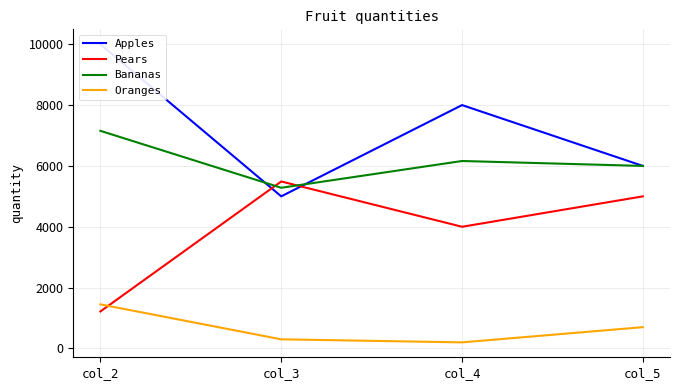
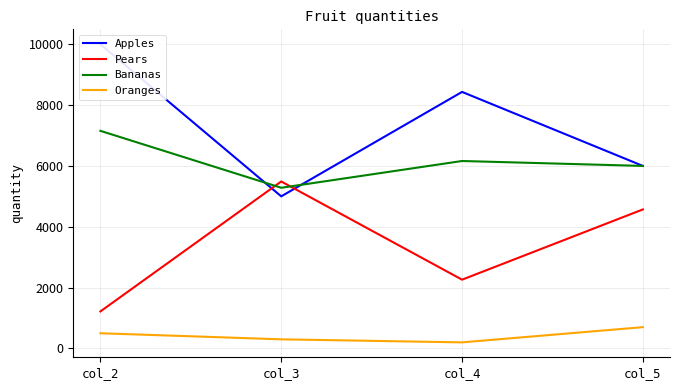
  {
    "Apples": {
      "col_3": 5000,
-     "col_4": 8000
+     "col_4": 8400
    },
    "Pears": {
      "col_2": 1200,
      "col_3": 5500,
-     "col_4": 4000,
-     "col_5": 5000
+     "col_4": 2300,
+     "col_5": 4600
    },
    "Bananas": {
      "col_2": 7200,
      "col_3": 5300,
      "col_4": 6200
    },
    "Oranges": {
-     "col_2": 1400,
+     "col_2": 500,
      "col_3": 300,
      "col_4": 200,
      "col_5": 700
    }
  }
